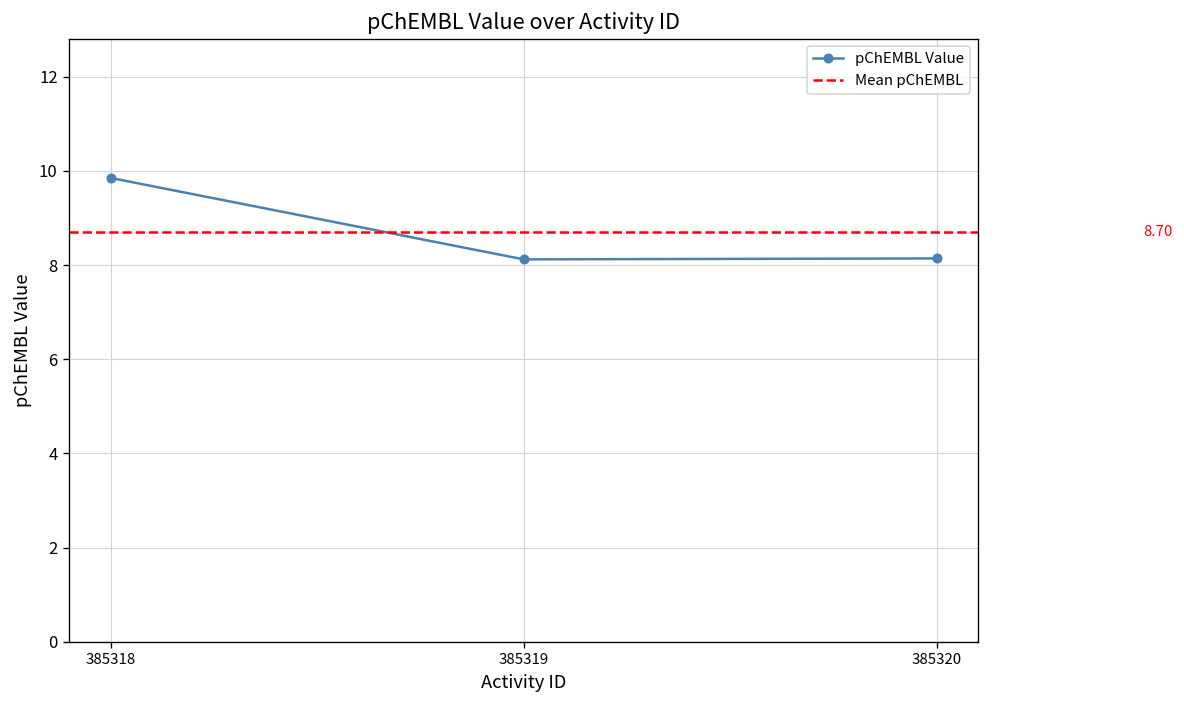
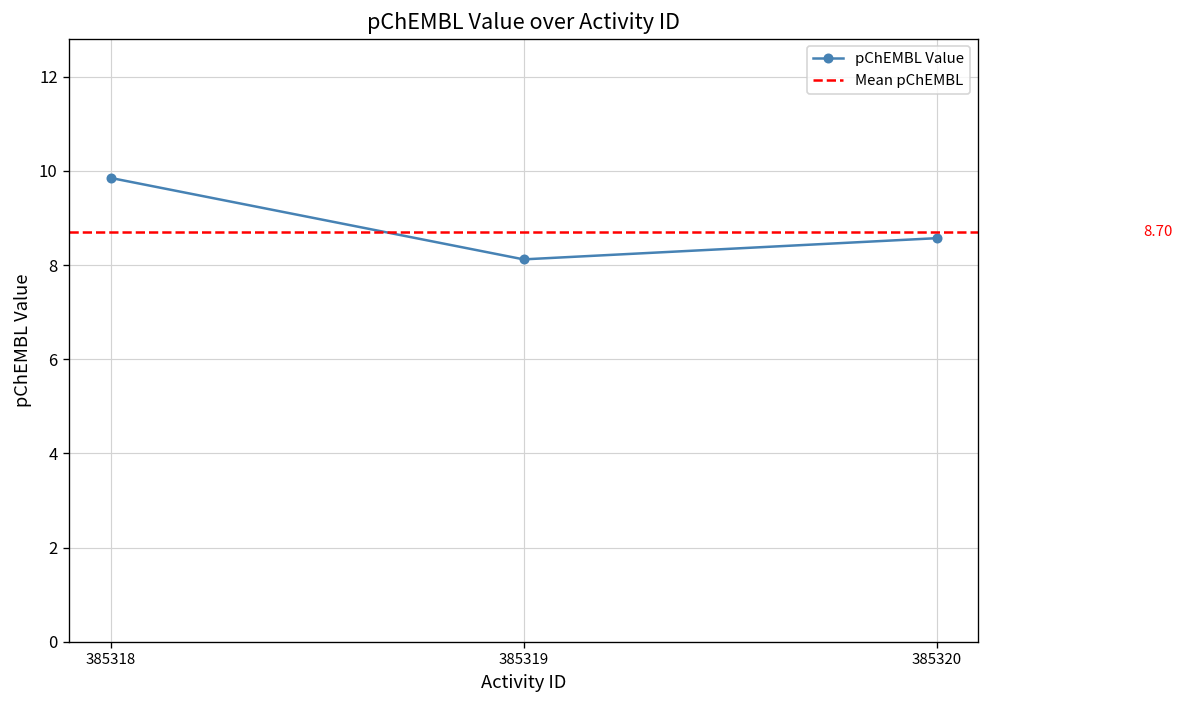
  {
    "385318": 9.9,
    "385319": 8.1,
-   "385320": 8.1
+   "385320": 8.6
  }
